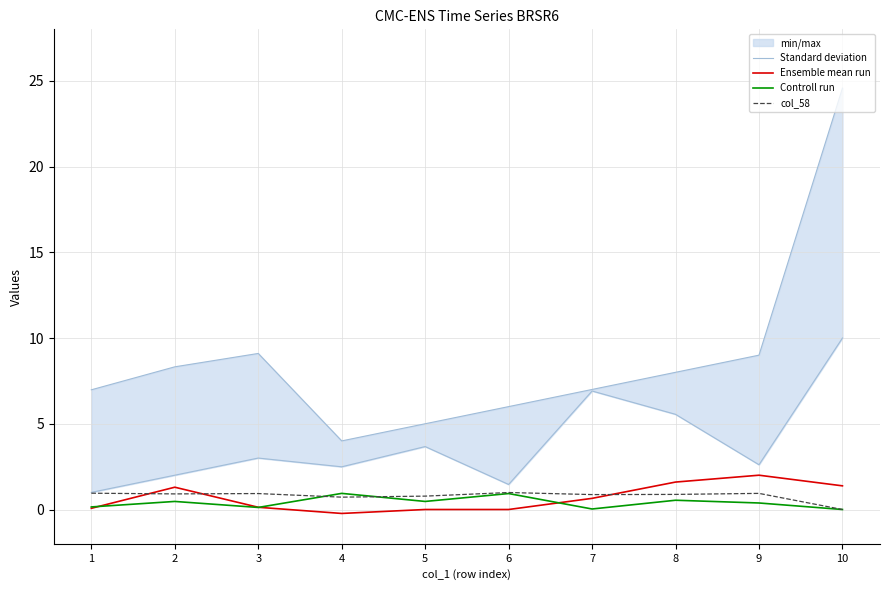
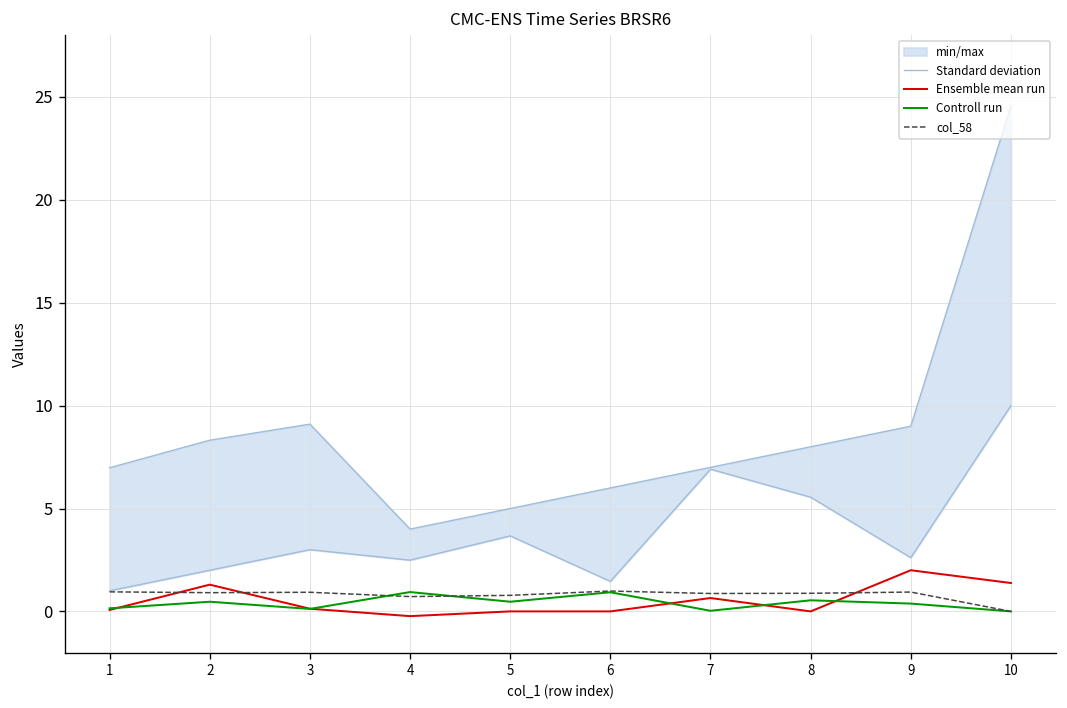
  {
    "Ensemble mean run": {
      "2": 1.3,
      "4": -0.2,
      "5": 0.0,
      "6": 0.0,
      "7": 0.7,
-     "8": 1.6,
+     "8": 0.0,
      "9": 2.0,
      "10": 1.4
    },
    "Controll run": {
      "2": 0.5,
      "4": 0.9,
      "5": 0.5,
      "7": 0.0,
      "8": 0.5,
      "9": 0.4
    },
    "col_58": {
      "2": 0.9,
      "3": 0.9,
      "4": 0.7,
      "5": 0.8,
      "7": 0.9,
      "8": 0.9,
      "9": 0.9
    }
  }
